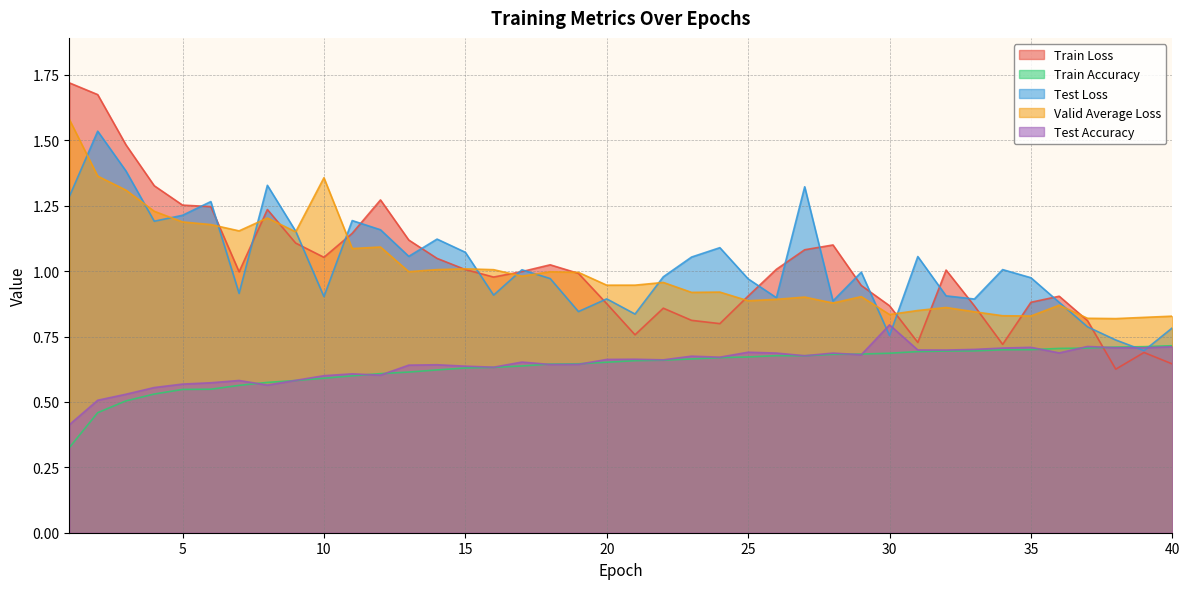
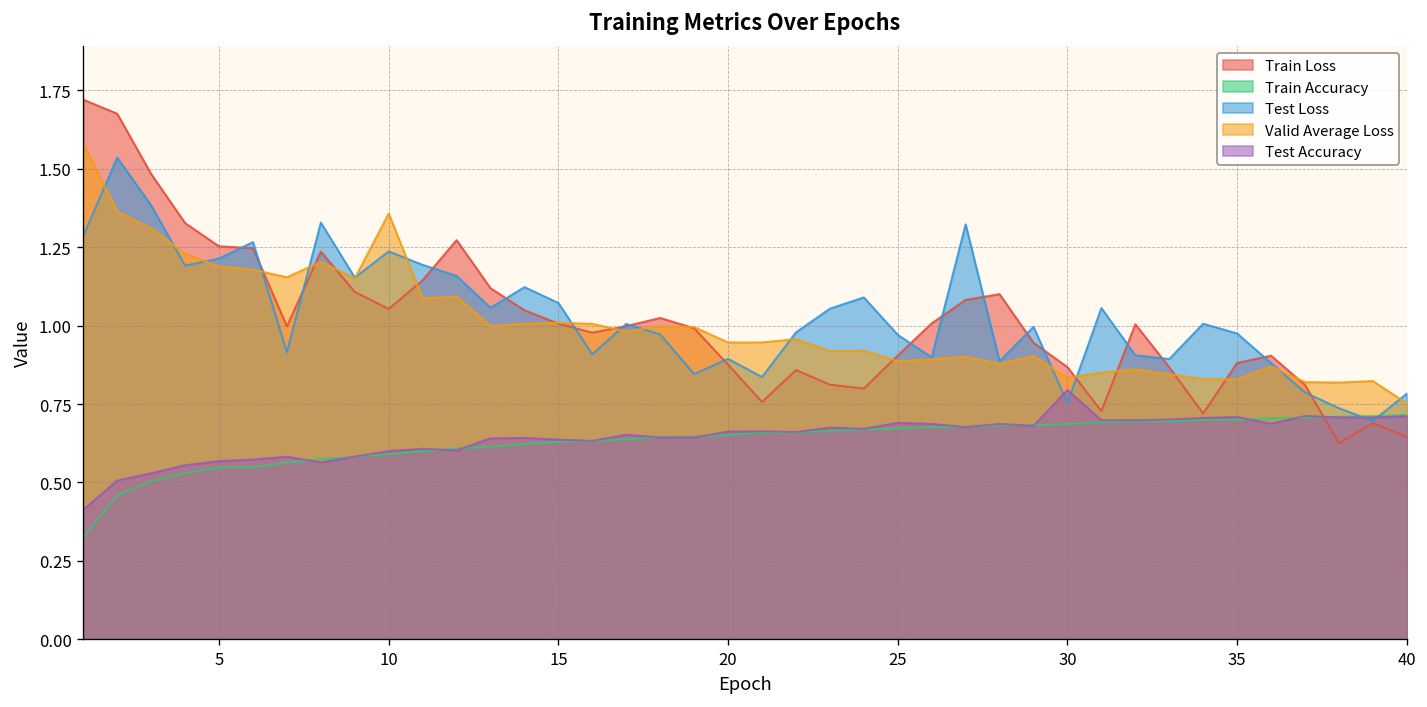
  {
    "Train Loss": {
      "5": 1.25,
      "10": 1.05,
      "20": 0.88,
      "25": 0.90,
      "30": 0.87,
      "35": 0.88,
      "40": 0.65
    },
    "Train Accuracy": {
      "5": 0.55,
      "20": 0.65,
      "25": 0.67,
      "30": 0.69
    },
    "Test Loss": {
      "5": 1.21,
-     "10": 0.90,
+     "10": 1.24,
      "15": 1.07,
      "20": 0.89,
      "25": 0.97,
      "30": 0.75,
      "35": 0.97,
      "40": 0.78
    },
    "Valid Average Loss": {
      "5": 1.19,
      "10": 1.36,
      "20": 0.95,
      "25": 0.89,
      "30": 0.83,
      "35": 0.83,
-     "40": 0.83
+     "40": 0.75
    },
    "Test Accuracy": {
      "5": 0.57,
      "20": 0.66,
      "25": 0.69,
      "30": 0.79
    }
  }
